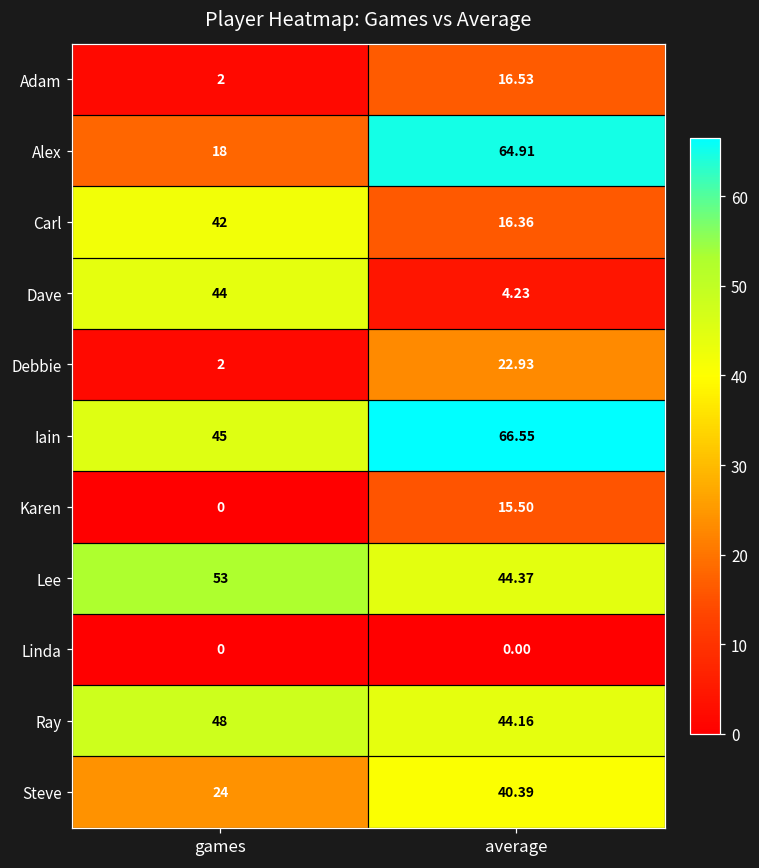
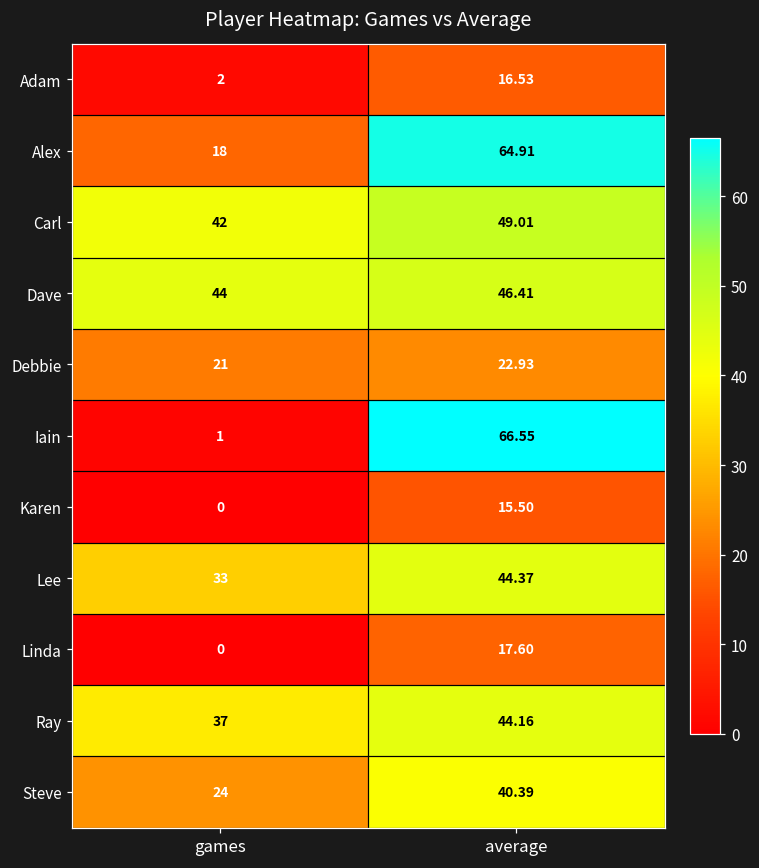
  {
    "Adam": {
      "games": 2,
      "average": 16.53
    },
    "Alex": {
      "games": 18,
      "average": 64.91
    },
    "Carl": {
      "games": 42,
-     "average": 16.36
+     "average": 49.01
    },
    "Dave": {
      "games": 44,
-     "average": 4.23
+     "average": 46.41
    },
    "Debbie": {
-     "games": 2,
+     "games": 21,
      "average": 22.93
    },
    "Iain": {
-     "games": 45,
+     "games": 1,
      "average": 66.55
    },
    "Karen": {
      "games": 0,
      "average": 15.50
    },
    "Lee": {
-     "games": 53,
+     "games": 33,
      "average": 44.37
    },
    "Linda": {
      "games": 0,
-     "average": 0.00
+     "average": 17.60
    },
    "Ray": {
-     "games": 48,
+     "games": 37,
      "average": 44.16
    },
    "Steve": {
      "games": 24,
      "average": 40.39
    }
  }
